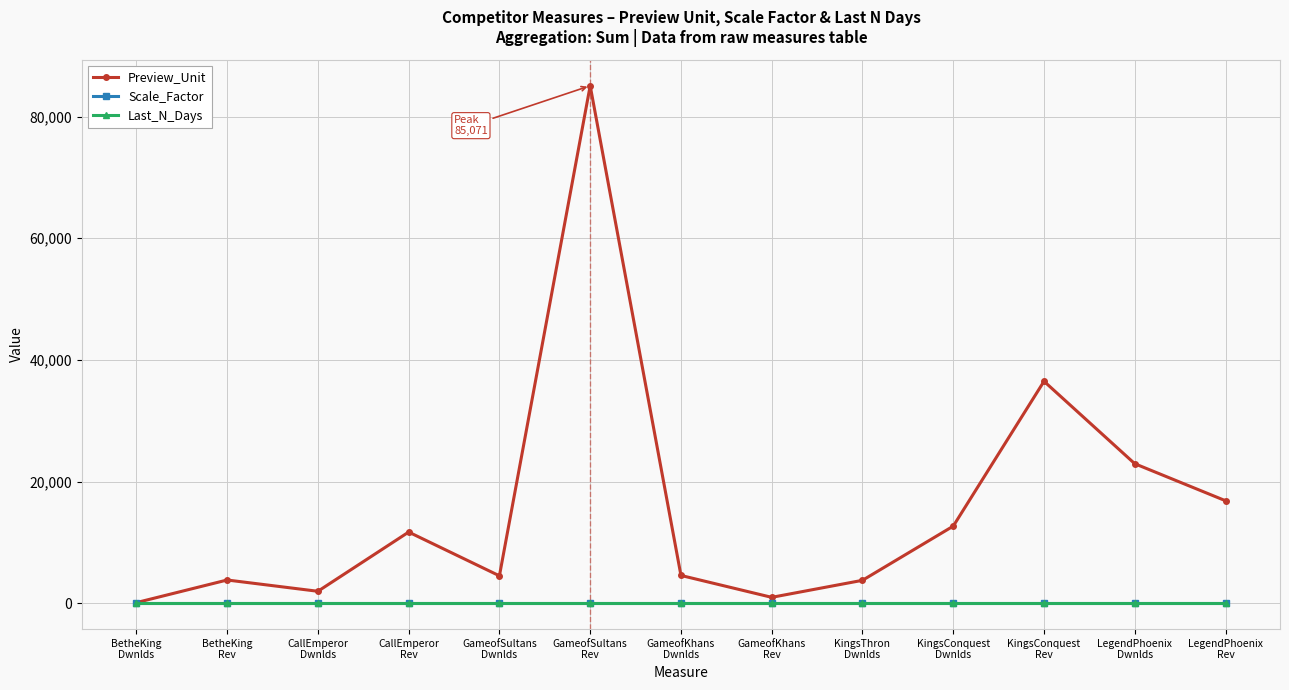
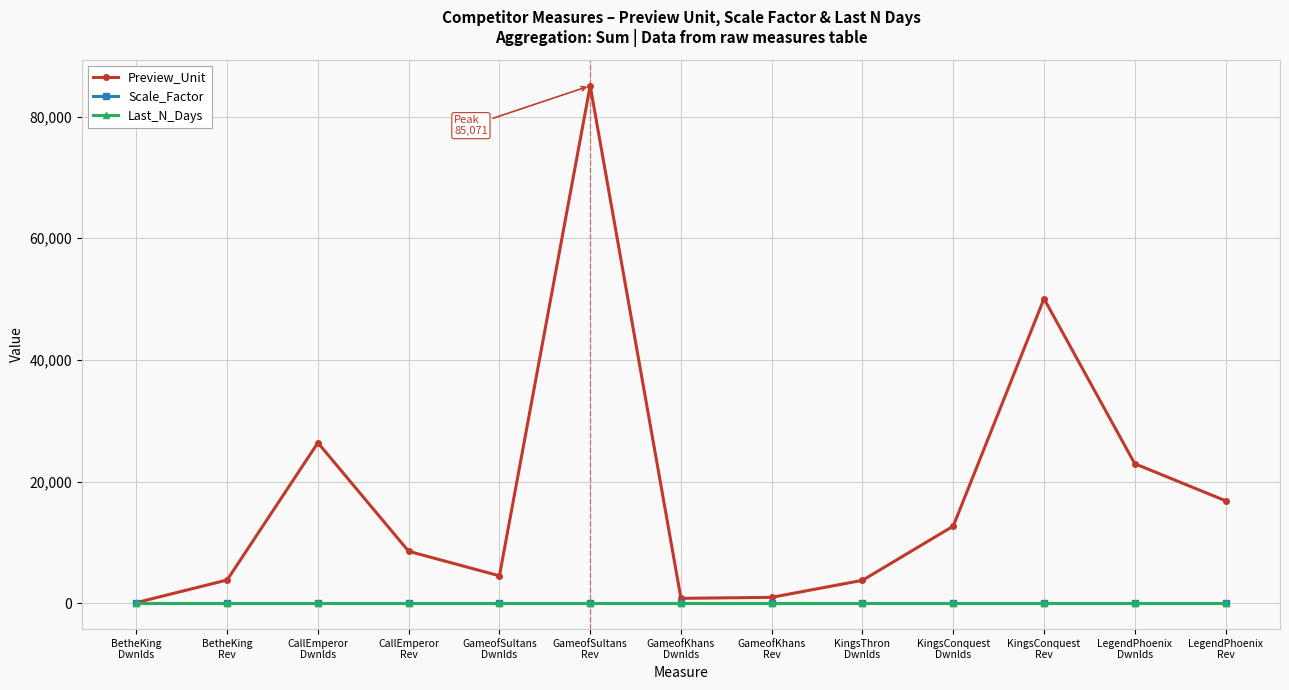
  {
    "Preview_Unit": {
      "BetheKing Rev": "4,000",
-     "CallEmperor Dwnlds": "2,000",
-     "CallEmperor Rev": "12,000",
+     "CallEmperor Dwnlds": "26,000",
+     "CallEmperor Rev": "9,000",
      "GameofSultans Dwnlds": "5,000",
-     "GameofKhans Dwnlds": "5,000",
+     "GameofKhans Dwnlds": "1,000",
      "GameofKhans Rev": "1,000",
      "KingsThron Dwnlds": "4,000",
      "KingsConquest Dwnlds": "13,000",
-     "KingsConquest Rev": "36,000",
+     "KingsConquest Rev": "50,000",
      "LegendPhoenix Dwnlds": "23,000",
      "LegendPhoenix Rev": "17,000"
    },
    "Last_N_Days": {
      "BetheKing Rev": "0",
      "CallEmperor Dwnlds": "0",
      "CallEmperor Rev": "0",
      "GameofSultans Dwnlds": "0",
      "GameofSultans Rev": "0",
      "GameofKhans Dwnlds": "0",
      "GameofKhans Rev": "0",
      "KingsThron Dwnlds": "0",
      "KingsConquest Dwnlds": "0",
      "KingsConquest Rev": "0",
      "LegendPhoenix Dwnlds": "0",
      "LegendPhoenix Rev": "0"
    }
  }
